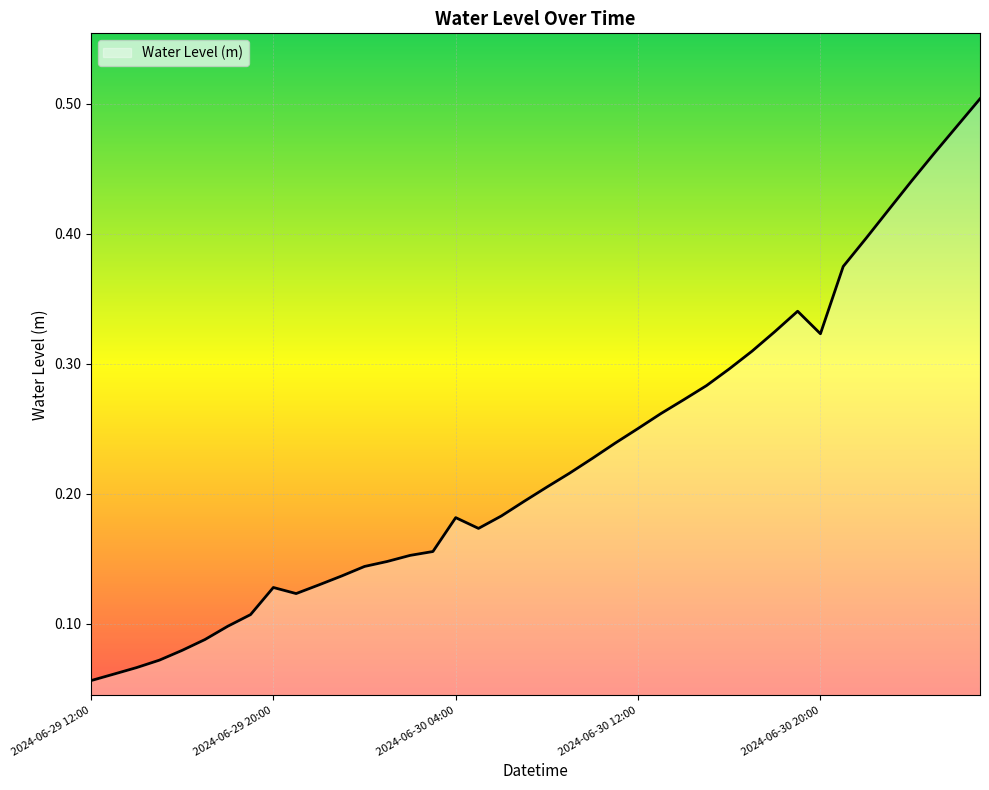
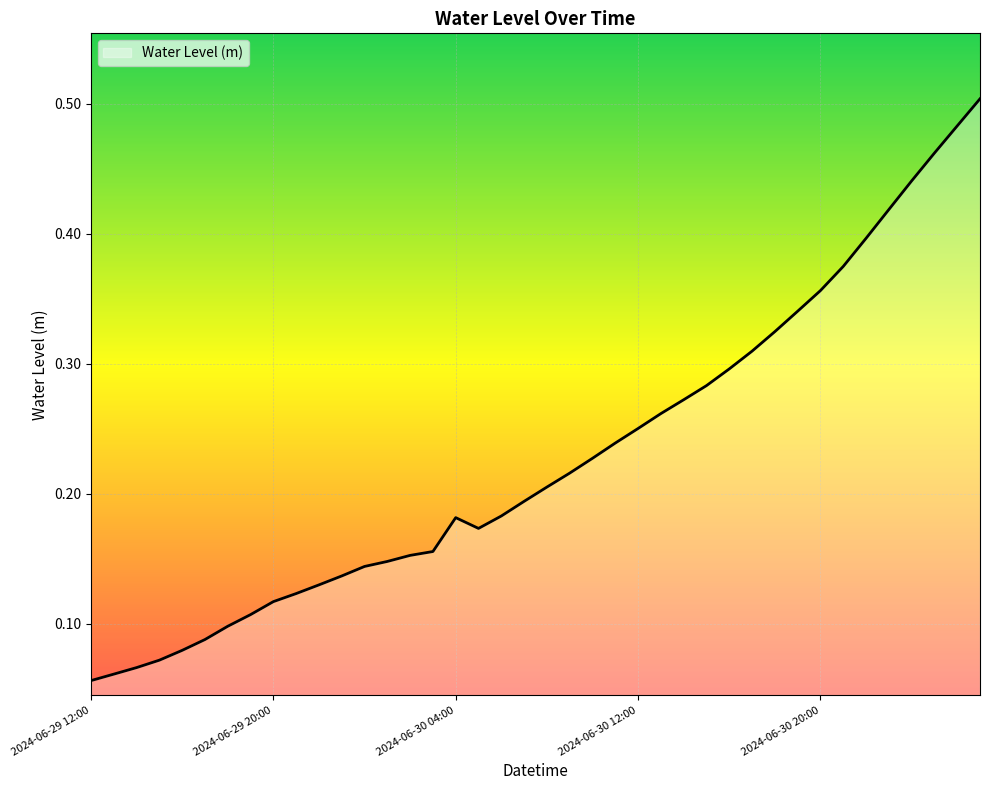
  {
    "2024-06-29 12:00": 0.056,
-   "2024-06-29 20:00": 0.128,
+   "2024-06-29 20:00": 0.117,
    "2024-06-30 04:00": 0.182,
    "2024-06-30 12:00": 0.250,
-   "2024-06-30 20:00": 0.323
+   "2024-06-30 20:00": 0.356
  }
